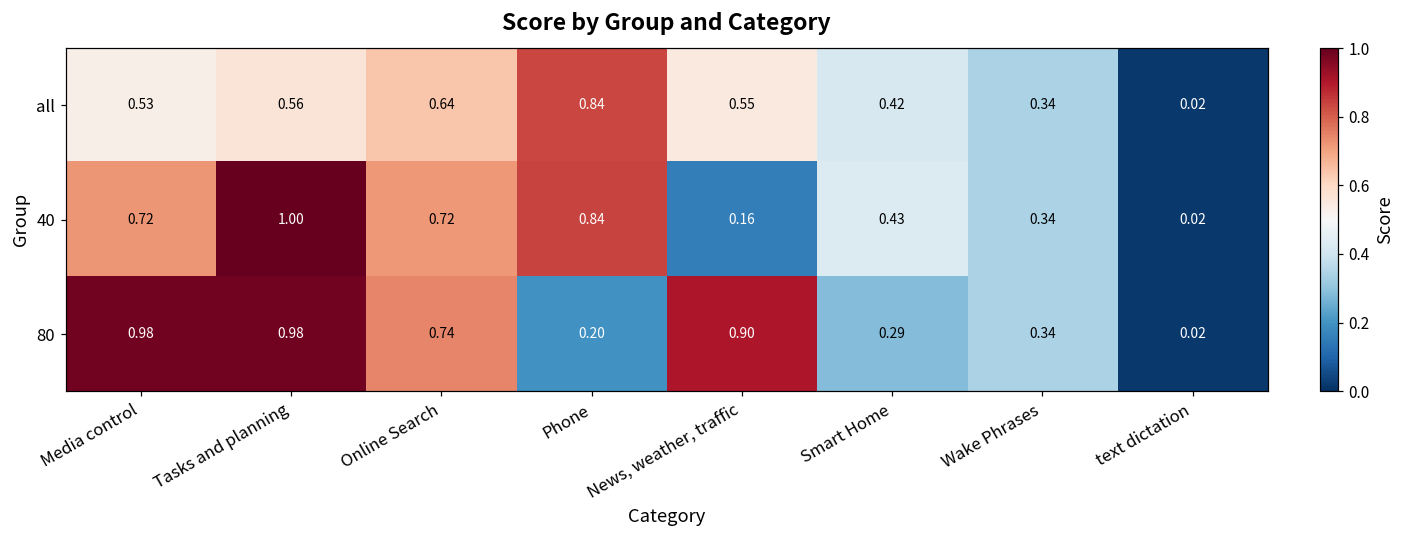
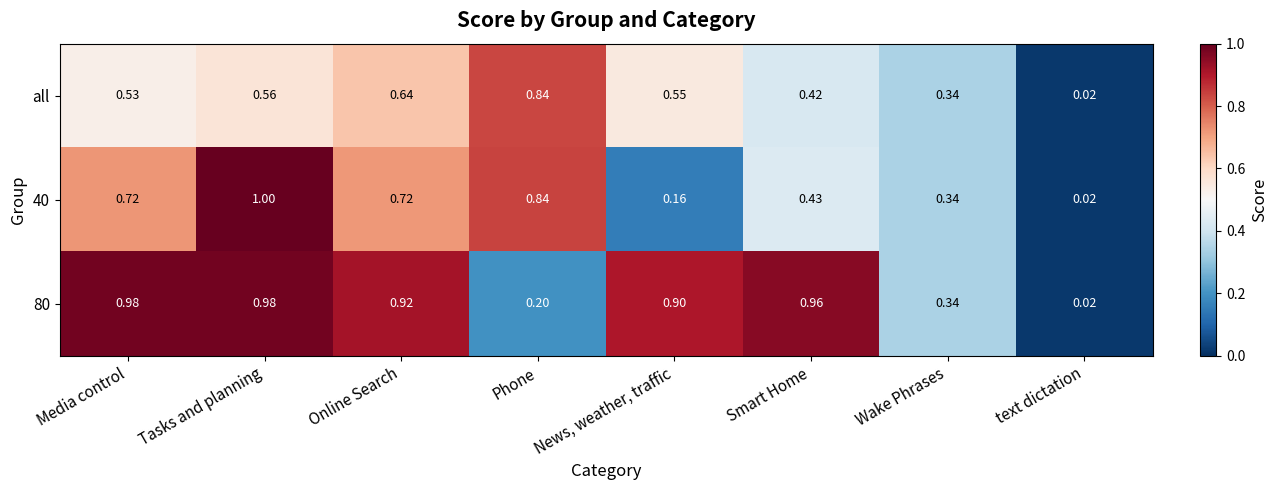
  {
    "all": {
      "Media control": 0.53,
      "Tasks and planning": 0.56,
      "Online Search": 0.64,
      "Phone": 0.84,
      "News, weather, traffic": 0.55,
      "Smart Home": 0.42,
      "Wake Phrases": 0.34,
      "text dictation": 0.02
    },
    "40": {
      "Media control": 0.72,
      "Tasks and planning": 1.00,
      "Online Search": 0.72,
      "Phone": 0.84,
      "News, weather, traffic": 0.16,
      "Smart Home": 0.43,
      "Wake Phrases": 0.34,
      "text dictation": 0.02
    },
    "80": {
      "Media control": 0.98,
      "Tasks and planning": 0.98,
-     "Online Search": 0.74,
+     "Online Search": 0.92,
      "Phone": 0.20,
      "News, weather, traffic": 0.90,
-     "Smart Home": 0.29,
+     "Smart Home": 0.96,
      "Wake Phrases": 0.34,
      "text dictation": 0.02
    }
  }
